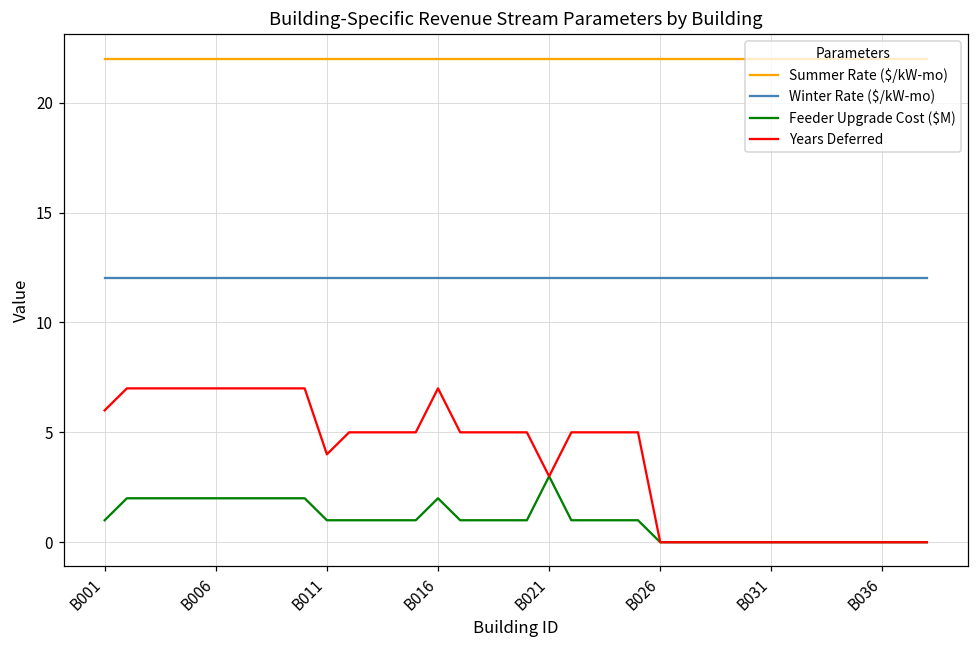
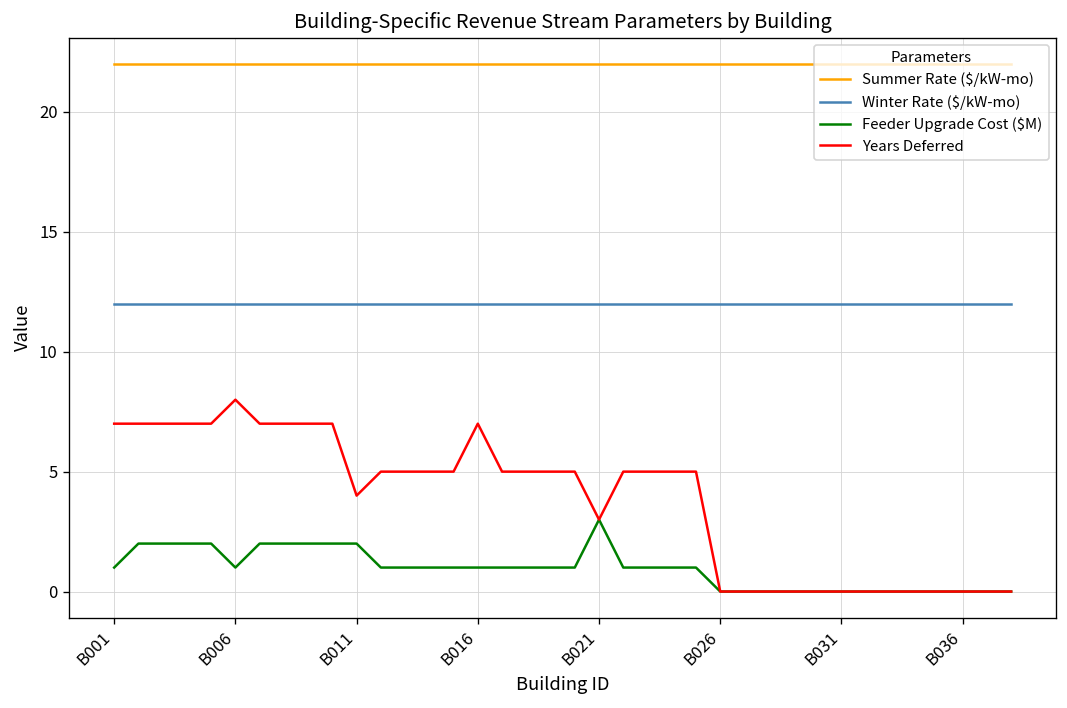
  {
    "Summer Rate ($/kW-mo)": {
      "B001": 22,
      "B006": 22,
      "B011": 22,
      "B016": 22,
      "B021": 22,
      "B026": 22
    },
    "Winter Rate ($/kW-mo)": {
      "B001": 12,
      "B006": 12,
      "B011": 12,
      "B016": 12,
      "B021": 12,
      "B026": 12,
      "B031": 12,
      "B036": 12
    },
    "Feeder Upgrade Cost ($M)": {
      "B001": 1,
-     "B006": 2,
-     "B011": 1,
-     "B016": 2
+     "B006": 1,
+     "B011": 2,
+     "B016": 1
    },
    "Years Deferred": {
-     "B001": 6,
-     "B006": 7,
+     "B001": 7,
+     "B006": 8,
      "B011": 4,
      "B016": 7
    }
  }
